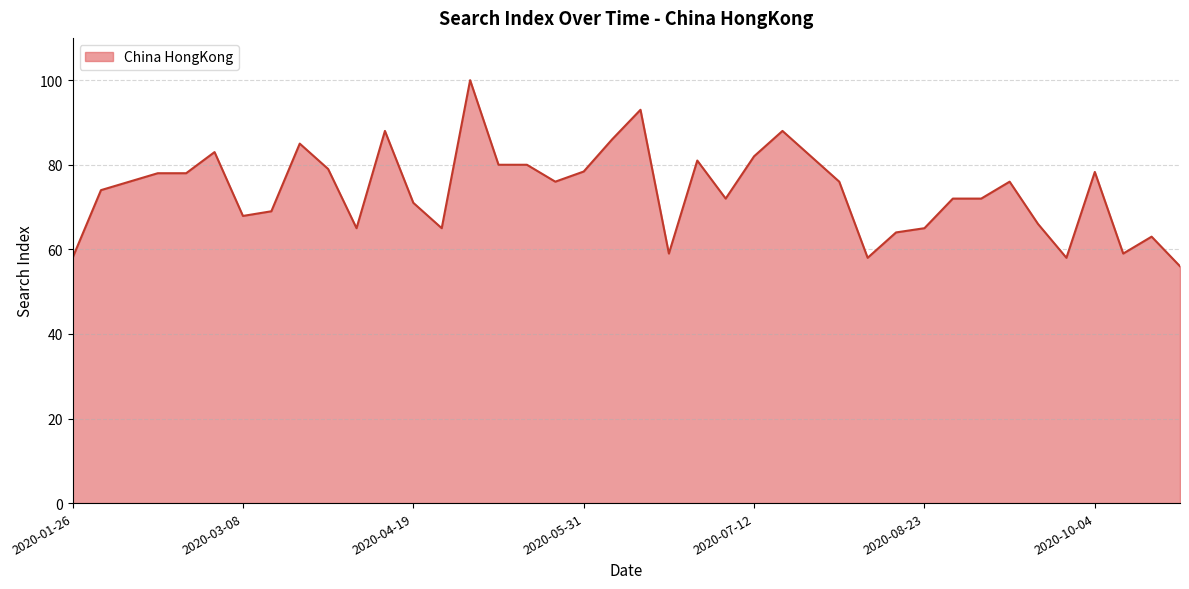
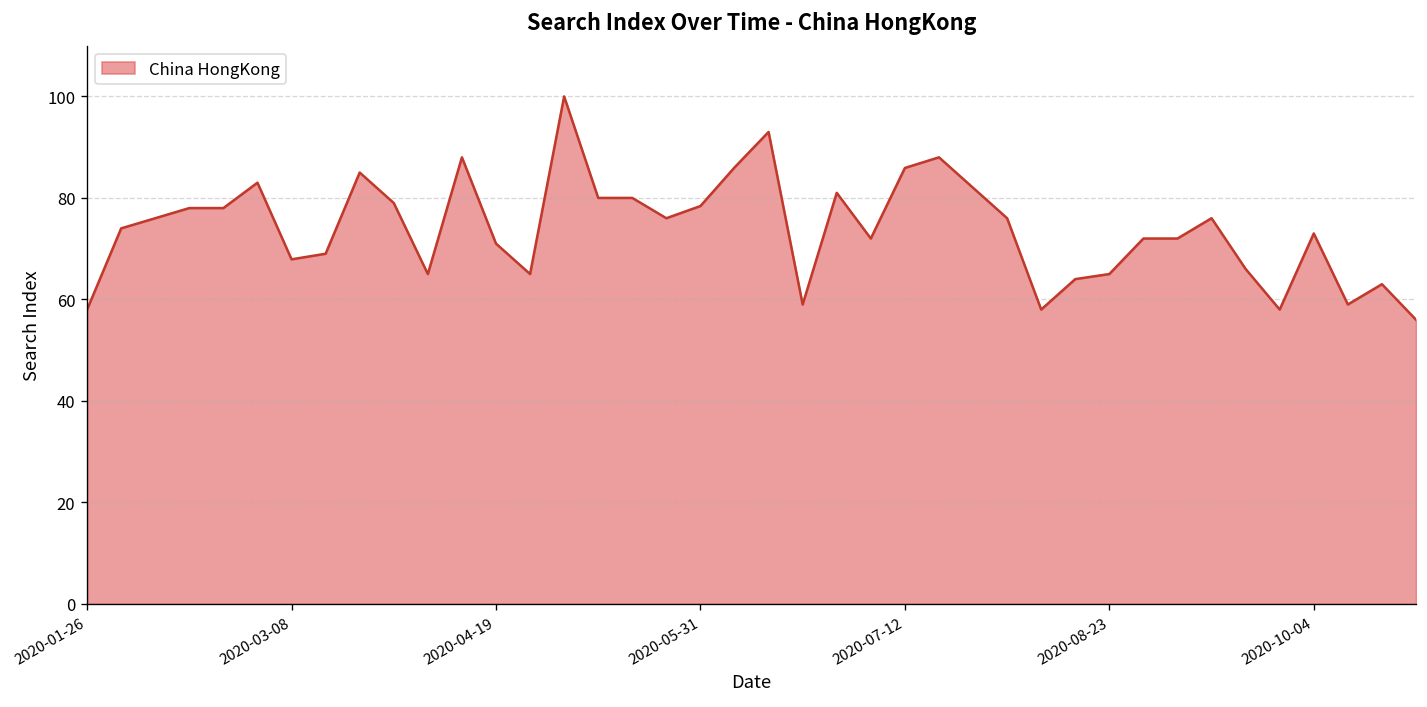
  {
    "2020-01-26": 58,
    "2020-03-08": 68,
    "2020-04-19": 71,
    "2020-05-31": 78,
-   "2020-07-12": 82,
+   "2020-07-12": 86,
    "2020-08-23": 65,
-   "2020-10-04": 78
+   "2020-10-04": 73
  }
